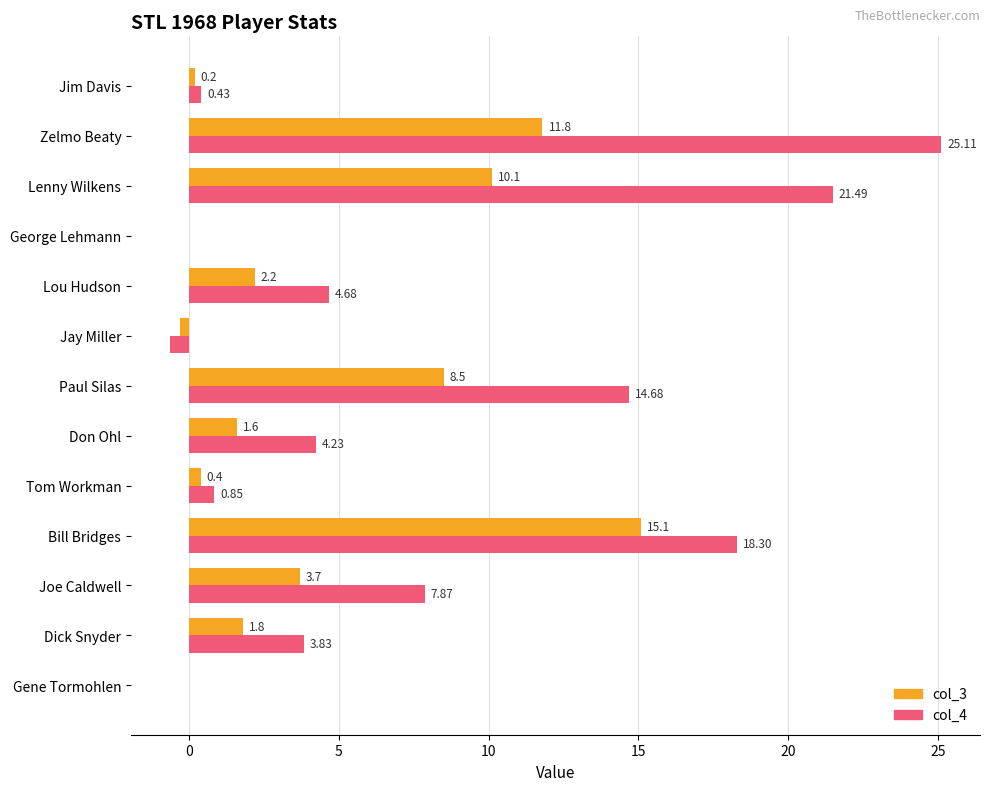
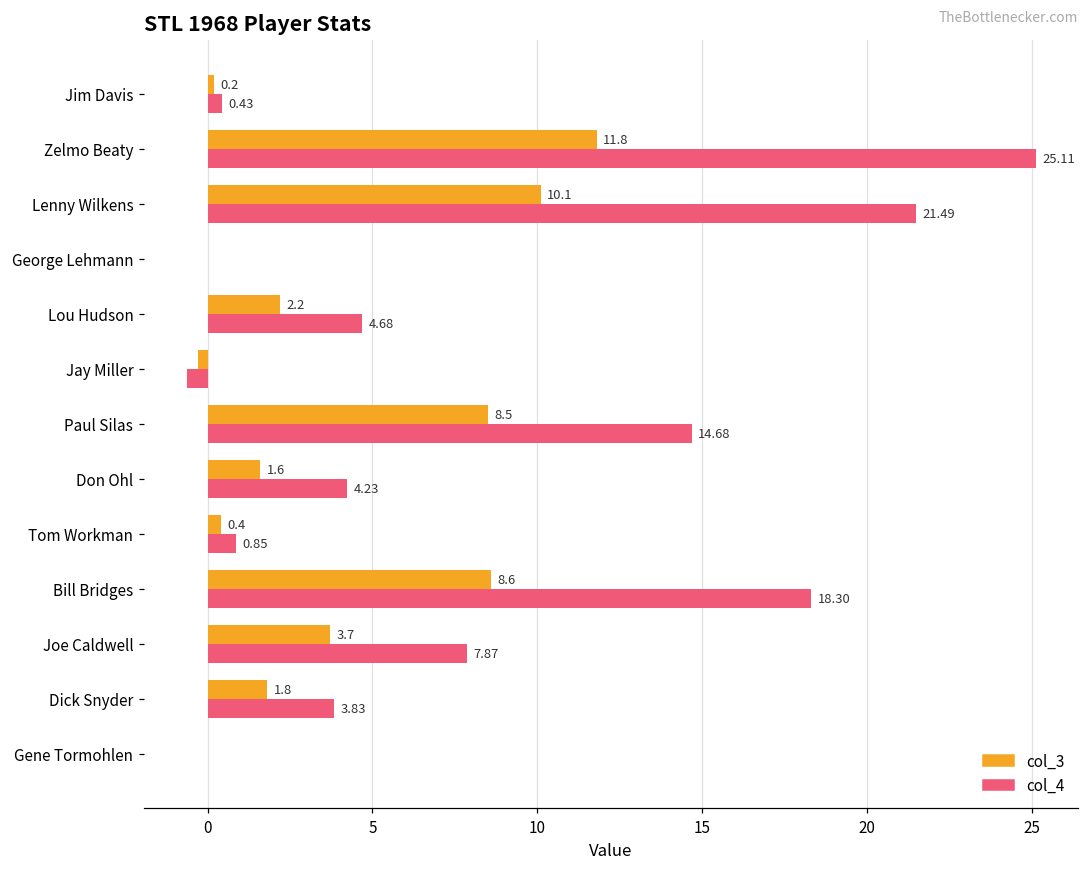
  {
    "col_3": {
      "Jim Davis": 0.2,
      "Zelmo Beaty": 11.8,
      "Lenny Wilkens": 10.1,
      "Lou Hudson": 2.2,
      "Paul Silas": 8.5,
      "Don Ohl": 1.6,
      "Tom Workman": 0.4,
-     "Bill Bridges": 15.1,
+     "Bill Bridges": 8.6,
      "Joe Caldwell": 3.7,
      "Dick Snyder": 1.8
    },
    "col_4": {
      "Jim Davis": 0.43,
      "Zelmo Beaty": 25.11,
      "Lenny Wilkens": 21.49,
      "Lou Hudson": 4.68,
      "Paul Silas": 14.68,
      "Don Ohl": 4.23,
      "Tom Workman": 0.85,
      "Bill Bridges": 18.30,
      "Joe Caldwell": 7.87,
      "Dick Snyder": 3.83
    }
  }
